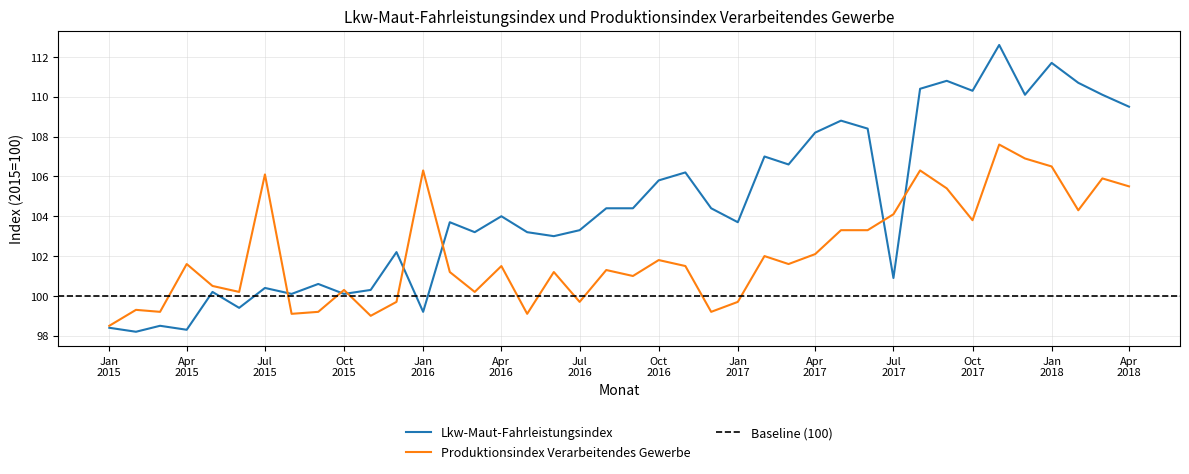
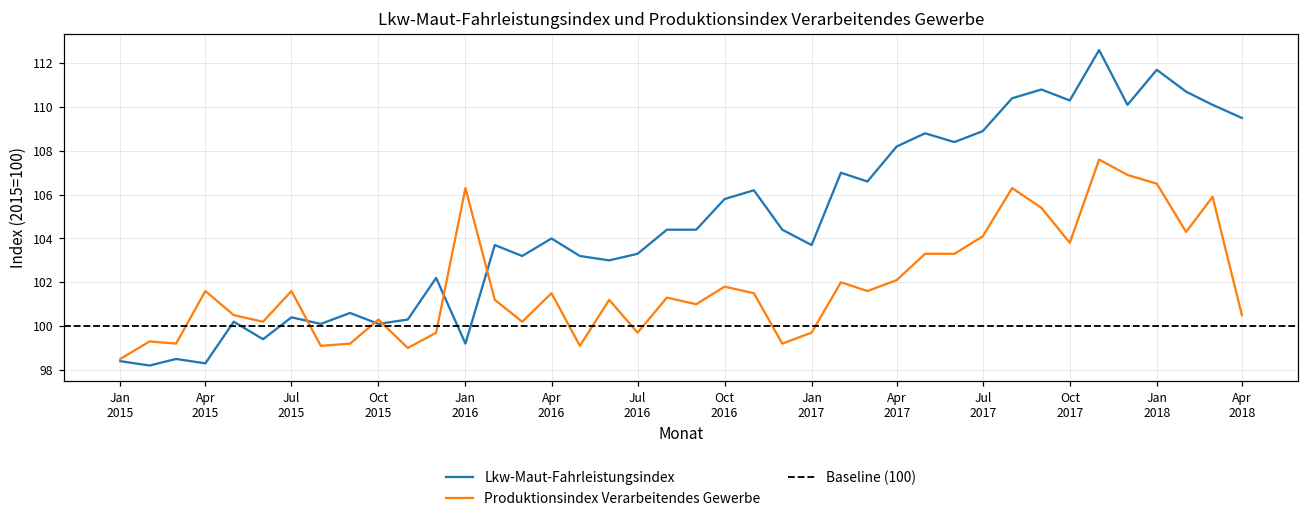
  {
    "Lkw-Maut-Fahrleistungsindex": {
      "Apr 2015": 98.3,
      "Jul 2015": 100.4,
      "Oct 2015": 100.1,
      "Jan 2016": 99.2,
      "Apr 2016": 104.0,
      "Jul 2016": 103.3,
      "Oct 2016": 105.8,
      "Jan 2017": 103.7,
      "Apr 2017": 108.2,
-     "Jul 2017": 100.9,
+     "Jul 2017": 108.9,
      "Oct 2017": 110.3,
      "Jan 2018": 111.7,
      "Apr 2018": 109.5
    },
    "Produktionsindex Verarbeitendes Gewerbe": {
      "Apr 2015": 101.6,
-     "Jul 2015": 106.1,
+     "Jul 2015": 101.6,
      "Oct 2015": 100.3,
      "Jan 2016": 106.3,
      "Apr 2016": 101.5,
      "Jul 2016": 99.7,
      "Oct 2016": 101.8,
      "Jan 2017": 99.7,
      "Apr 2017": 102.1,
      "Jul 2017": 104.1,
      "Oct 2017": 103.8,
      "Jan 2018": 106.5,
-     "Apr 2018": 105.5
+     "Apr 2018": 100.5
    }
  }
